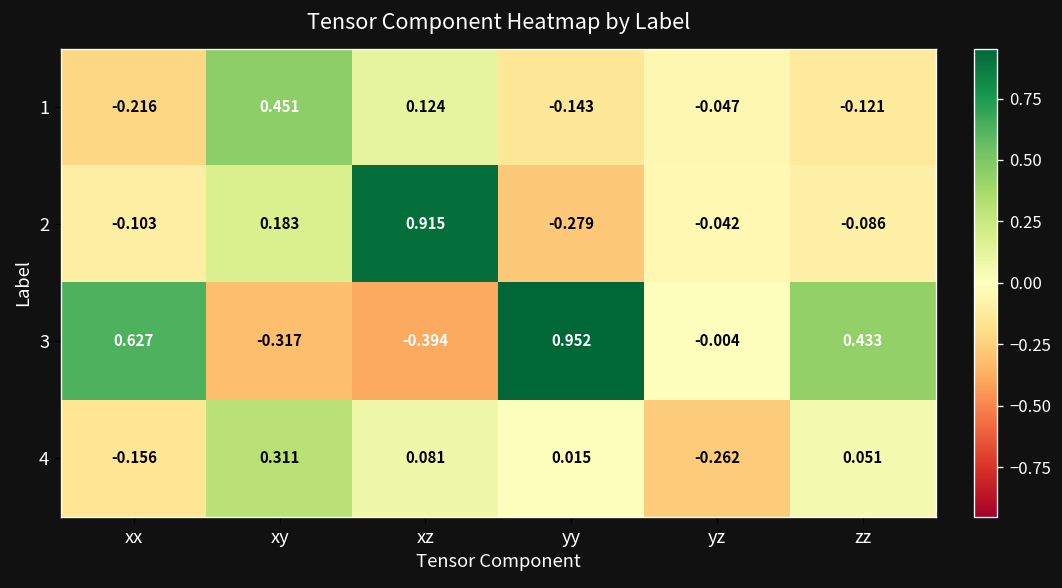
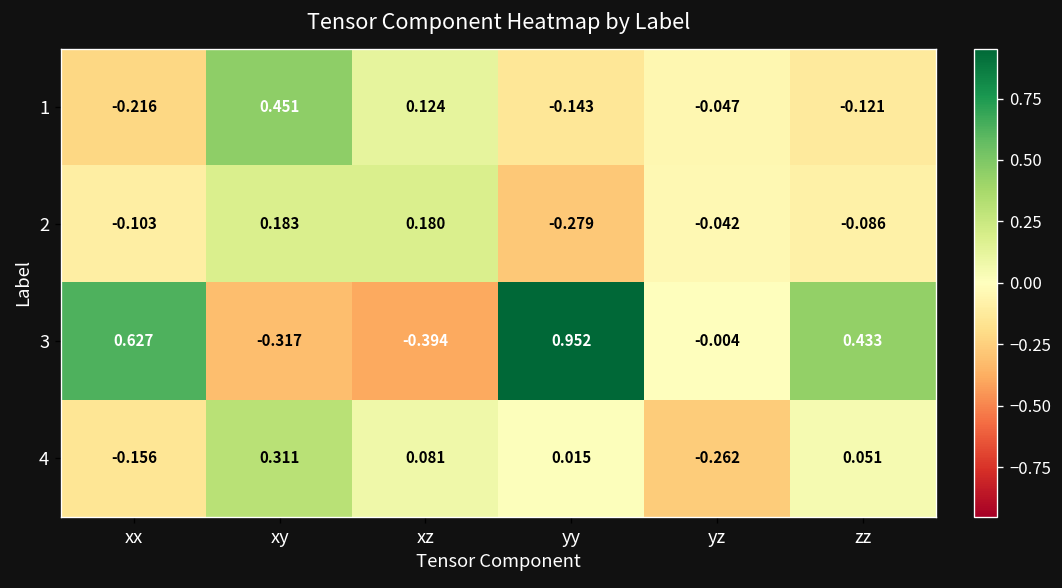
  {
    "1": {
      "xx": -0.216,
      "xy": 0.451,
      "xz": 0.124,
      "yy": -0.143,
      "yz": -0.047,
      "zz": -0.121
    },
    "2": {
      "xx": -0.103,
      "xy": 0.183,
-     "xz": 0.915,
+     "xz": 0.180,
      "yy": -0.279,
      "yz": -0.042,
      "zz": -0.086
    },
    "3": {
      "xx": 0.627,
      "xy": -0.317,
      "xz": -0.394,
      "yy": 0.952,
      "yz": -0.004,
      "zz": 0.433
    },
    "4": {
      "xx": -0.156,
      "xy": 0.311,
      "xz": 0.081,
      "yy": 0.015,
      "yz": -0.262,
      "zz": 0.051
    }
  }
